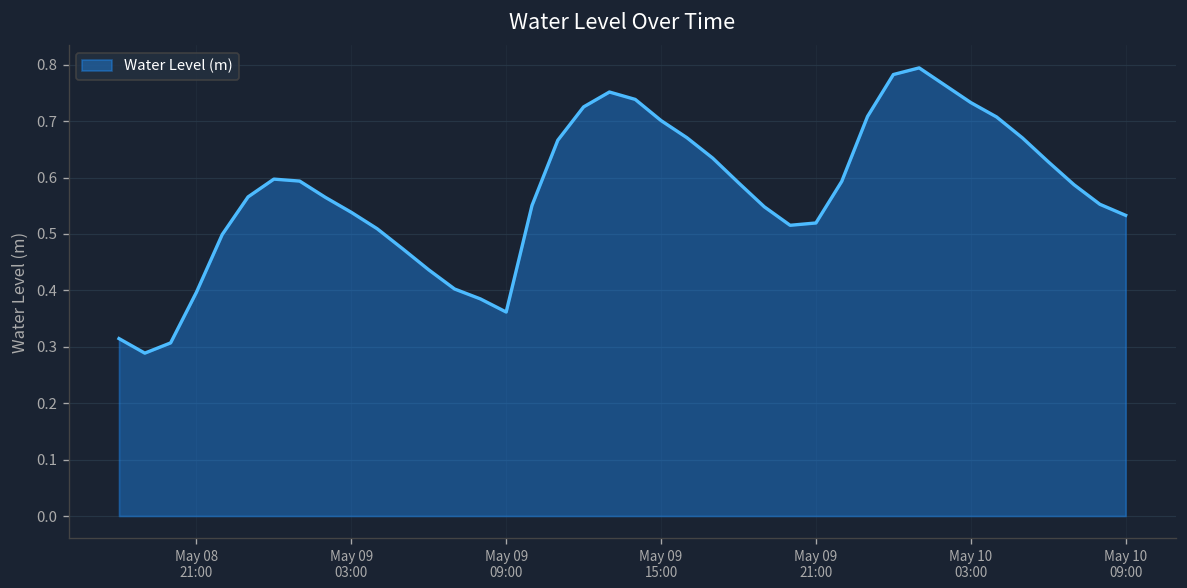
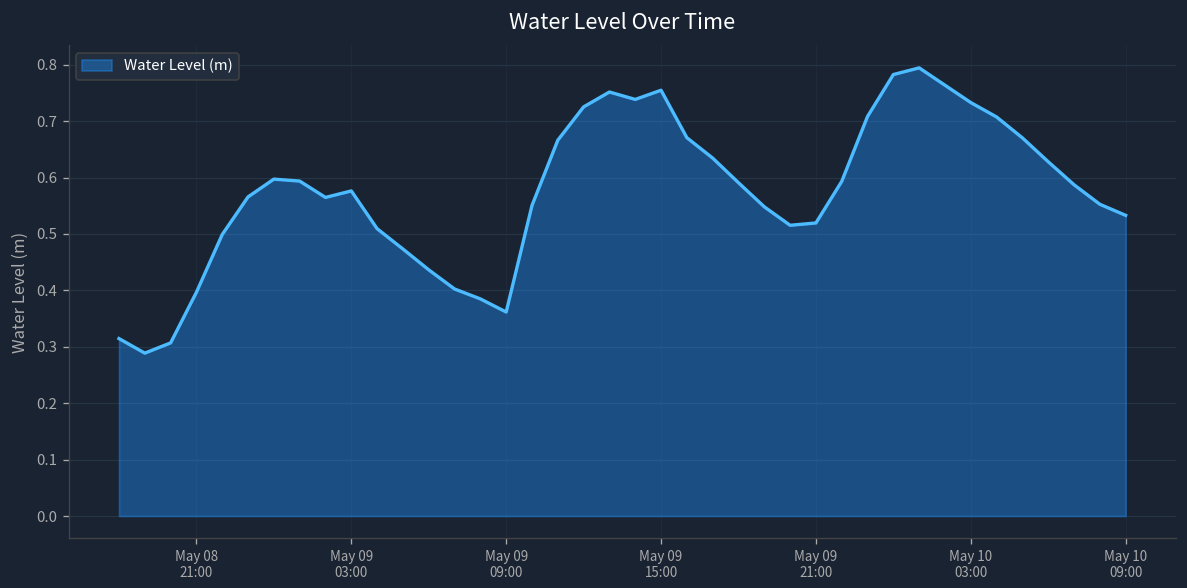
  {
    "May 08 21:00": 0.40,
-   "May 09 03:00": 0.54,
+   "May 09 03:00": 0.58,
    "May 09 09:00": 0.36,
-   "May 09 15:00": 0.70,
+   "May 09 15:00": 0.75,
    "May 09 21:00": 0.52,
    "May 10 03:00": 0.73,
    "May 10 09:00": 0.53
  }
